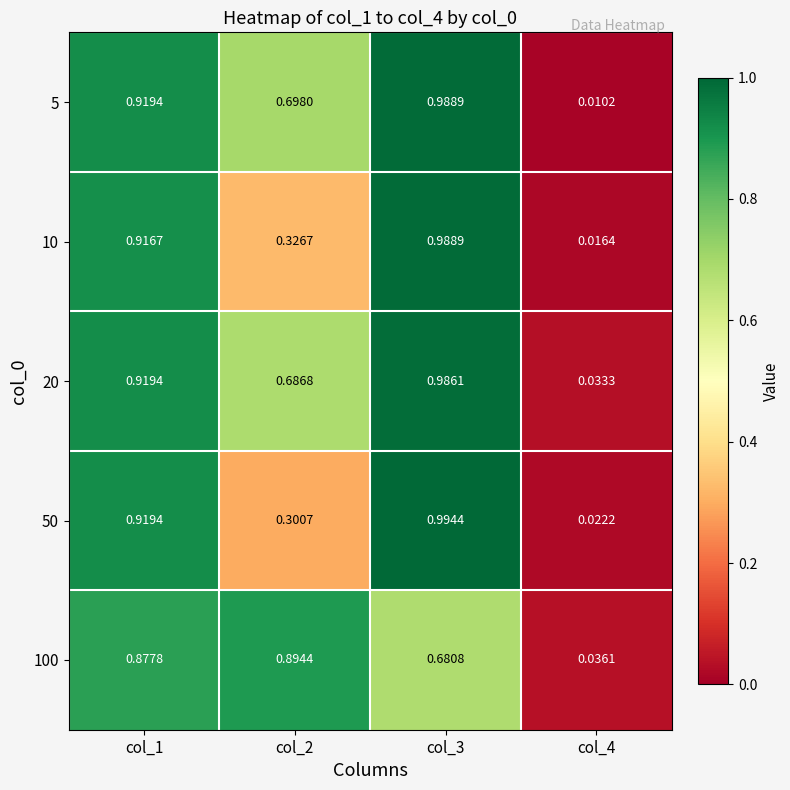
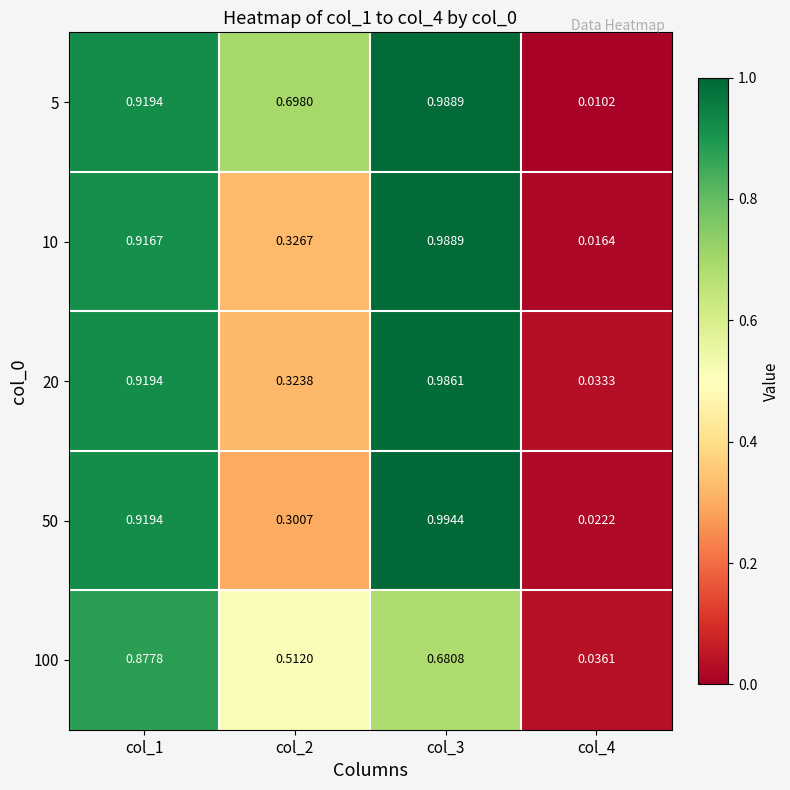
  {
    "5": {
      "col_1": 0.9194,
      "col_2": 0.6980,
      "col_3": 0.9889,
      "col_4": 0.0102
    },
    "10": {
      "col_1": 0.9167,
      "col_2": 0.3267,
      "col_3": 0.9889,
      "col_4": 0.0164
    },
    "20": {
      "col_1": 0.9194,
-     "col_2": 0.6868,
+     "col_2": 0.3238,
      "col_3": 0.9861,
      "col_4": 0.0333
    },
    "50": {
      "col_1": 0.9194,
      "col_2": 0.3007,
      "col_3": 0.9944,
      "col_4": 0.0222
    },
    "100": {
      "col_1": 0.8778,
-     "col_2": 0.8944,
+     "col_2": 0.5120,
      "col_3": 0.6808,
      "col_4": 0.0361
    }
  }
